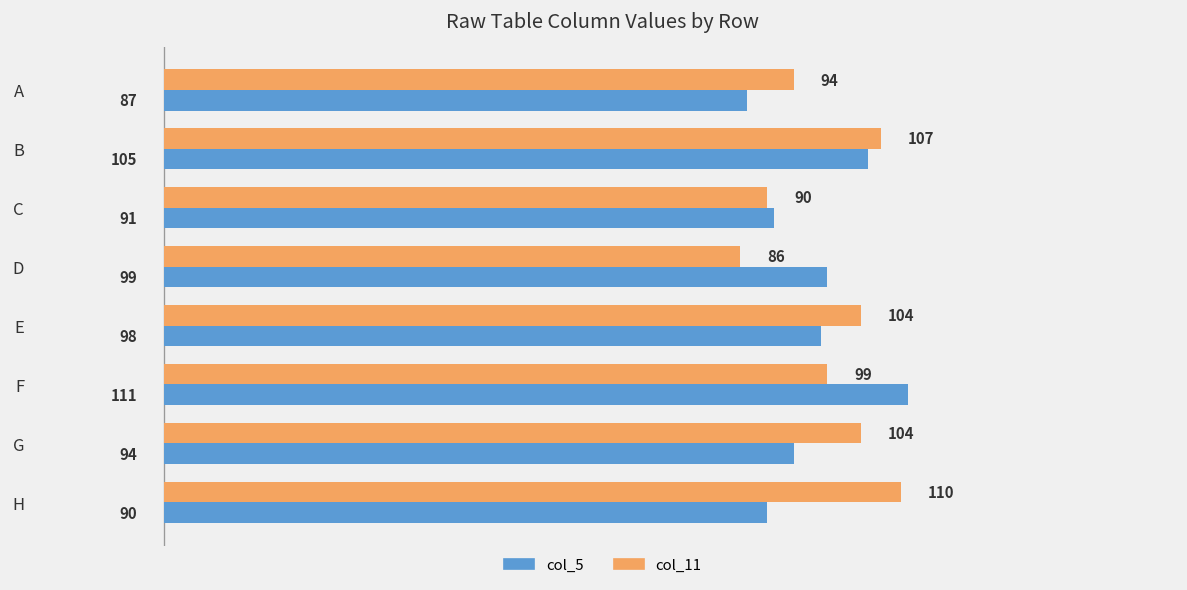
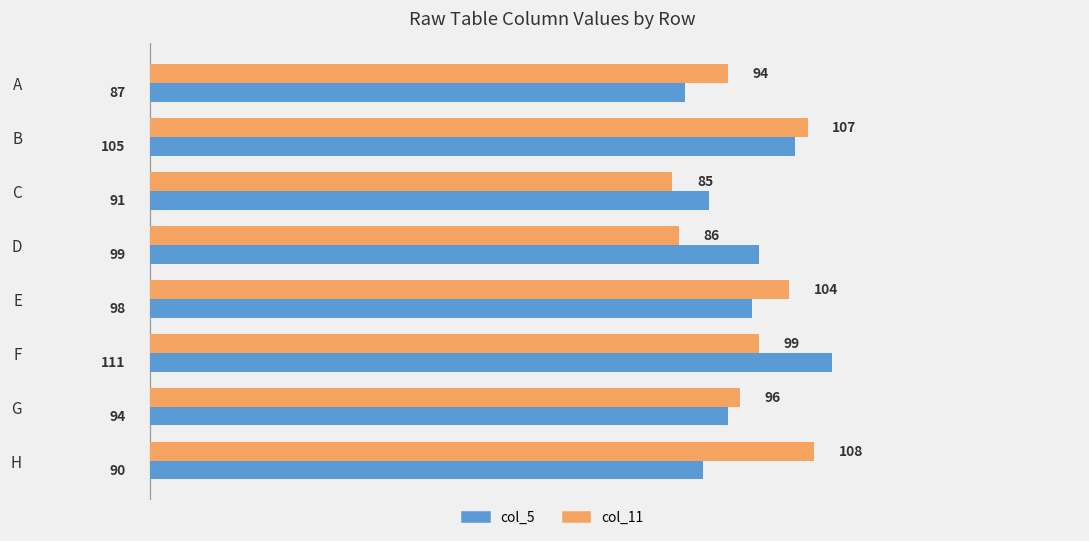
  {
    "col_11": {
      "A": 94,
      "B": 107,
-     "C": 90,
+     "C": 85,
      "D": 86,
      "E": 104,
      "F": 99,
-     "G": 104,
-     "H": 110
+     "G": 96,
+     "H": 108
    }
  }
